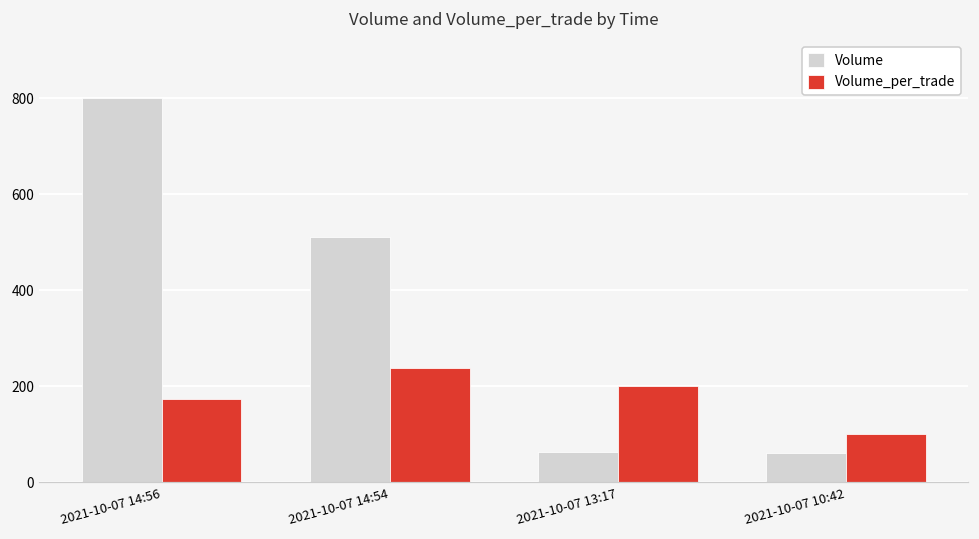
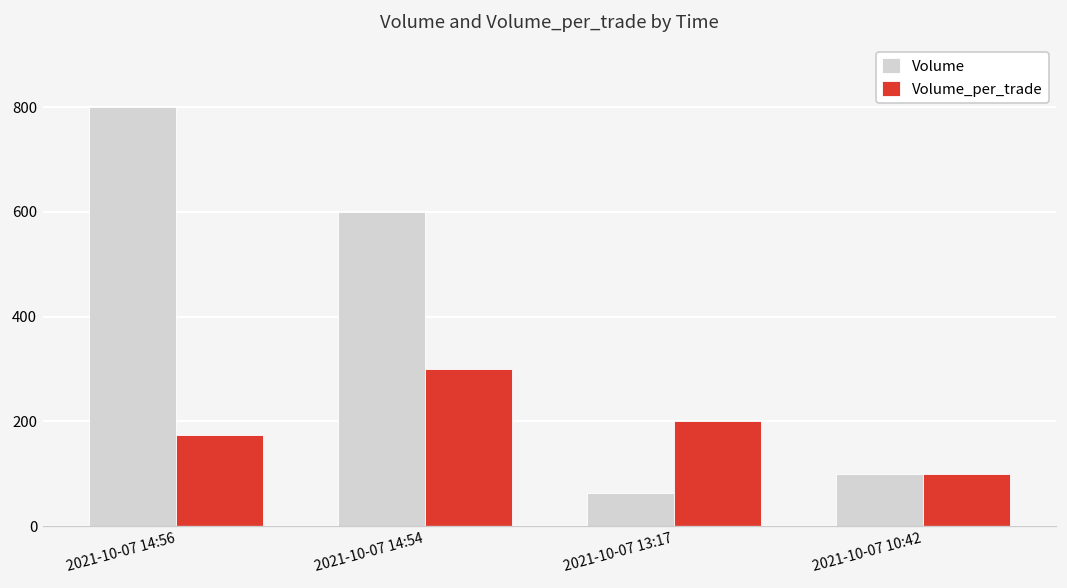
  {
    "Volume": {
      "2021-10-07 14:56": 800,
-     "2021-10-07 14:54": 510,
+     "2021-10-07 14:54": 600,
      "2021-10-07 13:17": 60,
-     "2021-10-07 10:42": 60
+     "2021-10-07 10:42": 100
    },
    "Volume_per_trade": {
      "2021-10-07 14:56": 170,
-     "2021-10-07 14:54": 240,
+     "2021-10-07 14:54": 300,
      "2021-10-07 13:17": 200,
      "2021-10-07 10:42": 100
    }
  }
